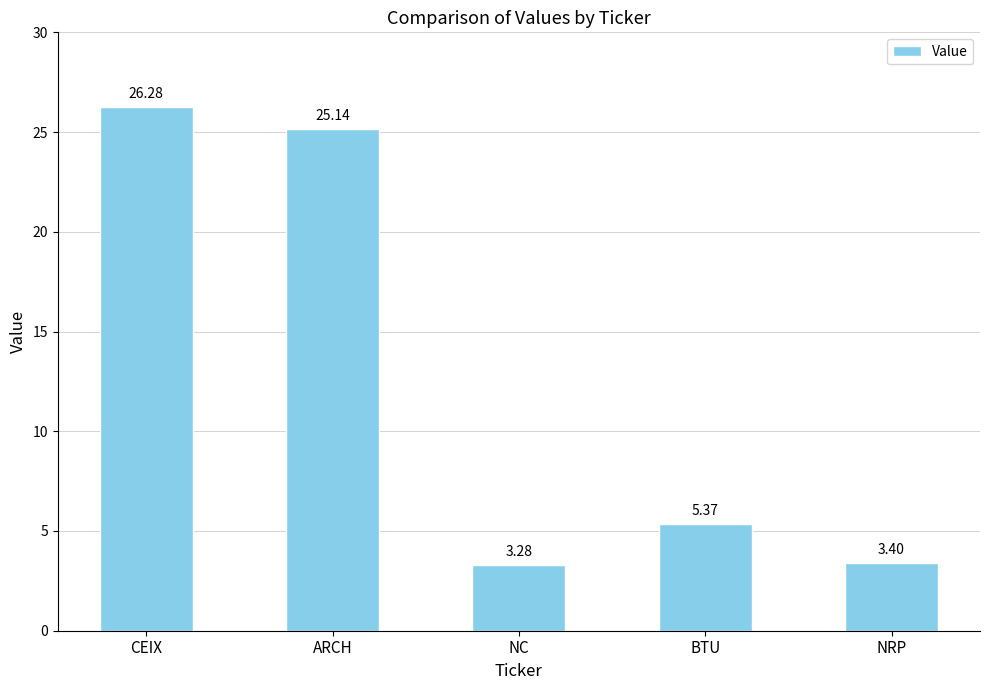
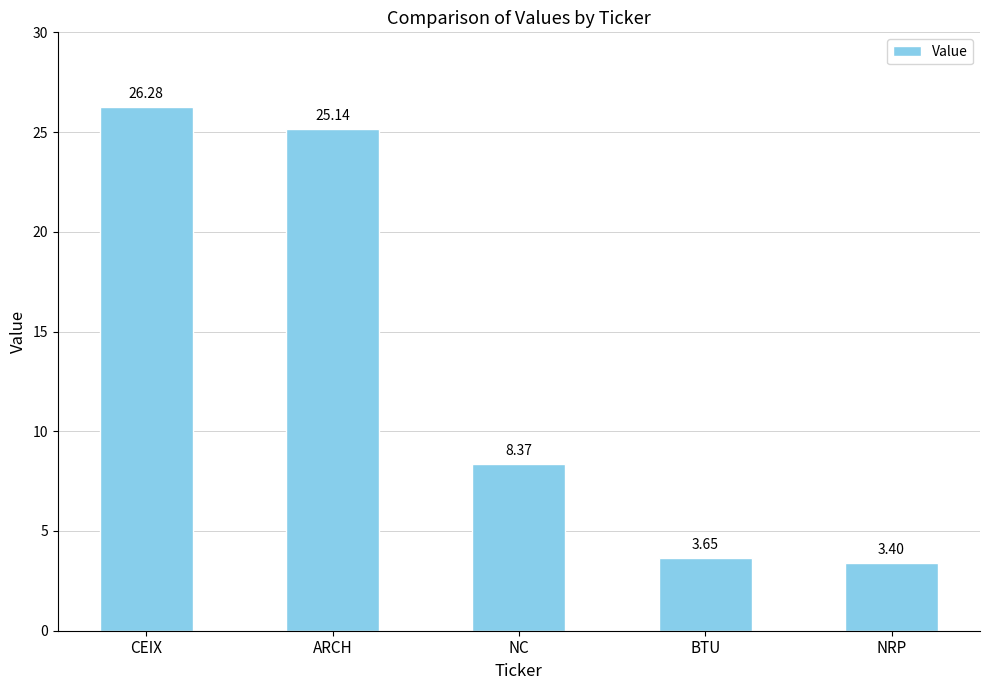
  {
    "CEIX": 26.28,
    "ARCH": 25.14,
-   "NC": 3.28,
-   "BTU": 5.37,
+   "NC": 8.37,
+   "BTU": 3.65,
    "NRP": 3.40
  }
